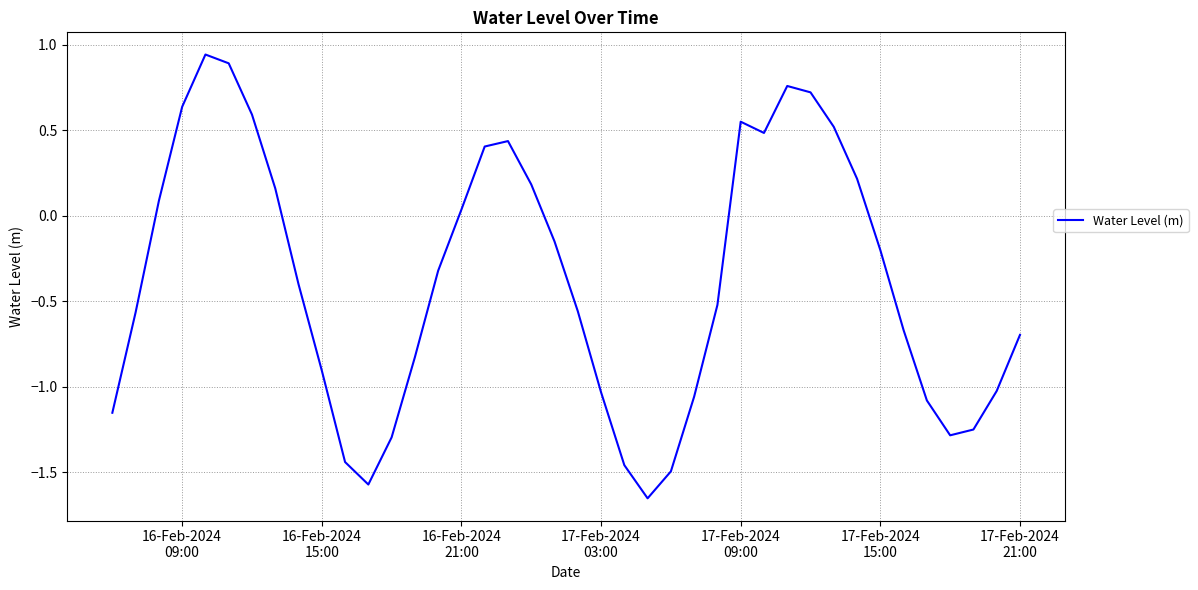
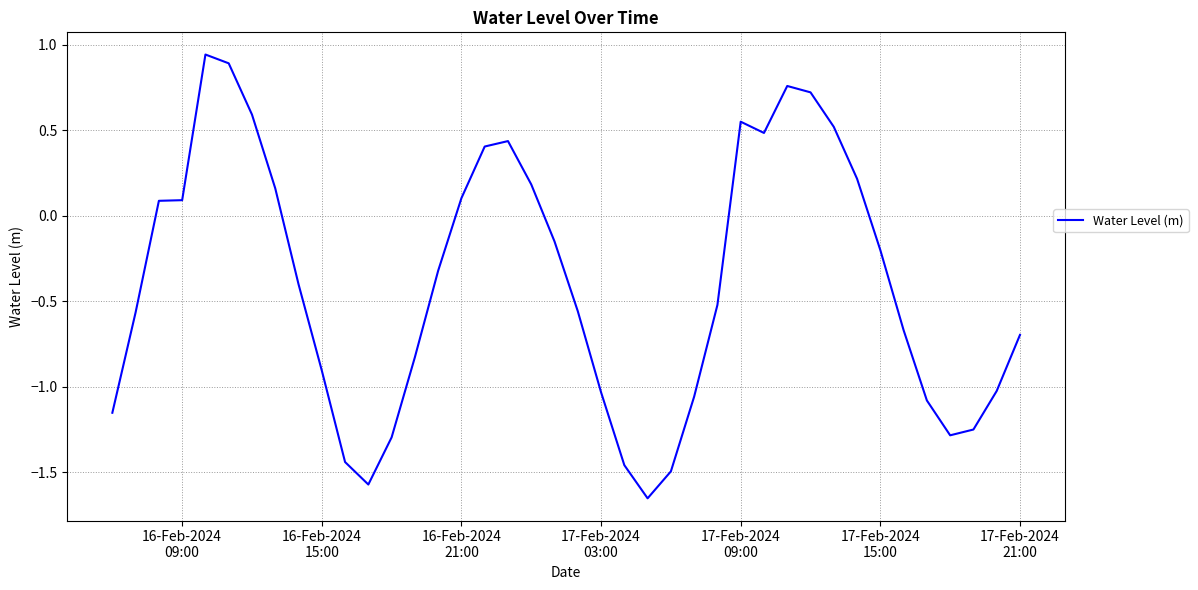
  {
-   "16-Feb-2024 09:00": 0.64,
+   "16-Feb-2024 09:00": 0.09,
    "16-Feb-2024 15:00": -0.91,
-   "16-Feb-2024 21:00": 0.04,
+   "16-Feb-2024 21:00": 0.10,
    "17-Feb-2024 03:00": -1.03,
    "17-Feb-2024 09:00": 0.55,
    "17-Feb-2024 15:00": -0.20,
    "17-Feb-2024 21:00": -0.70
  }
